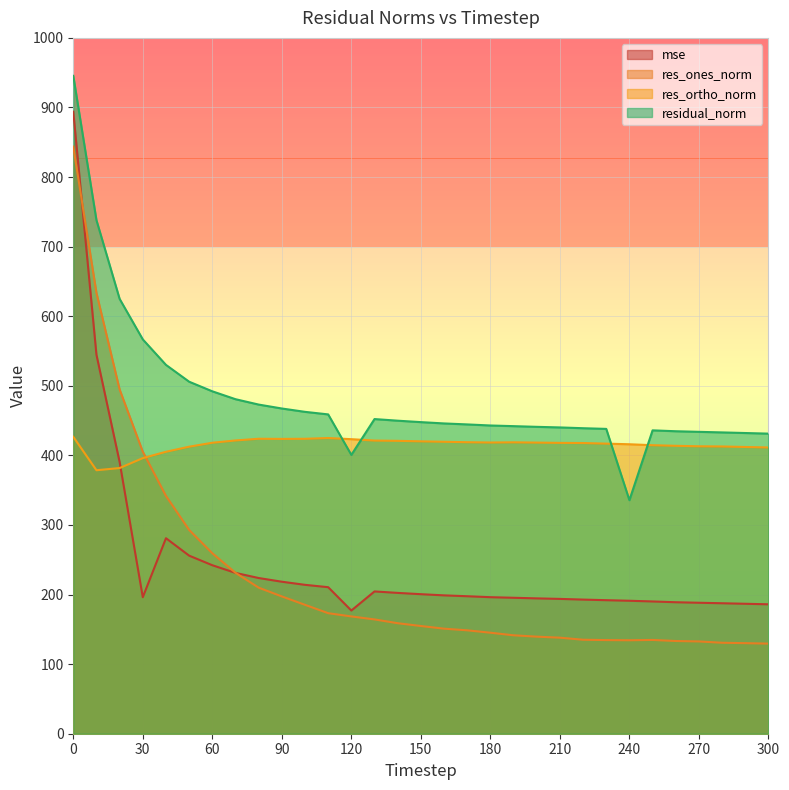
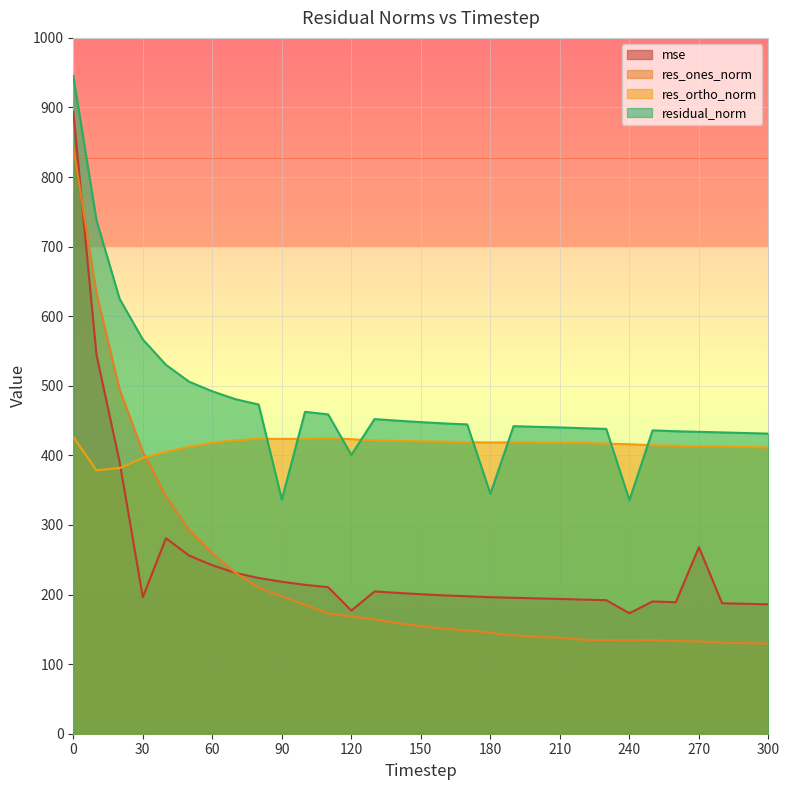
  {
    "mse": {
      "0": 890,
      "30": 200,
      "60": 240,
      "90": 220,
      "120": 180,
      "150": 200,
      "180": 200,
      "210": 190,
-     "240": 190,
-     "270": 190,
+     "240": 170,
+     "270": 270,
      "300": 190
    },
    "residual_norm": {
      "0": 950,
      "30": 570,
      "60": 490,
-     "90": 470,
+     "90": 340,
      "120": 400,
      "150": 450,
-     "180": 440,
+     "180": 340,
      "210": 440,
      "240": 340,
      "270": 430,
      "300": 430
    }
  }
